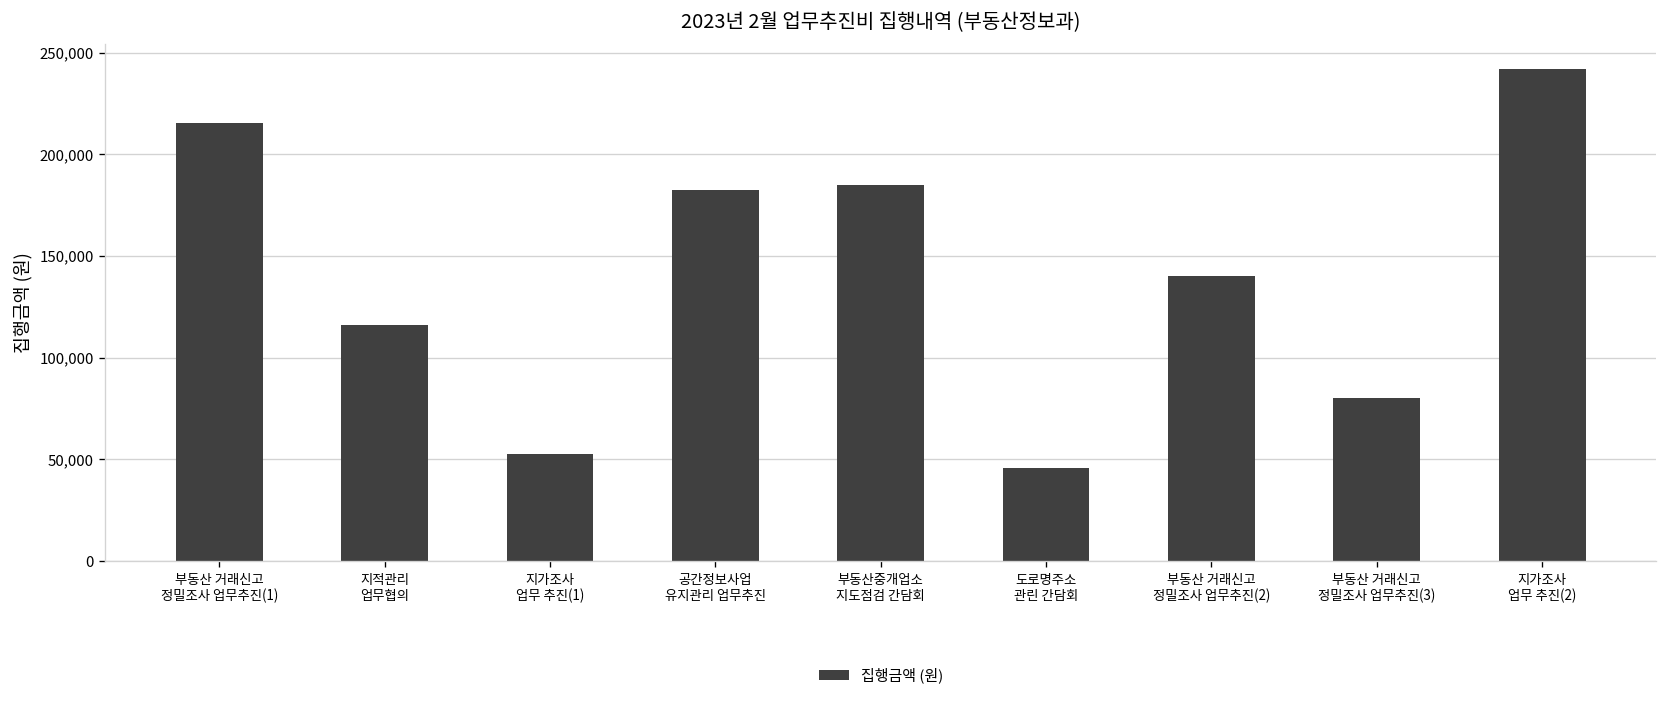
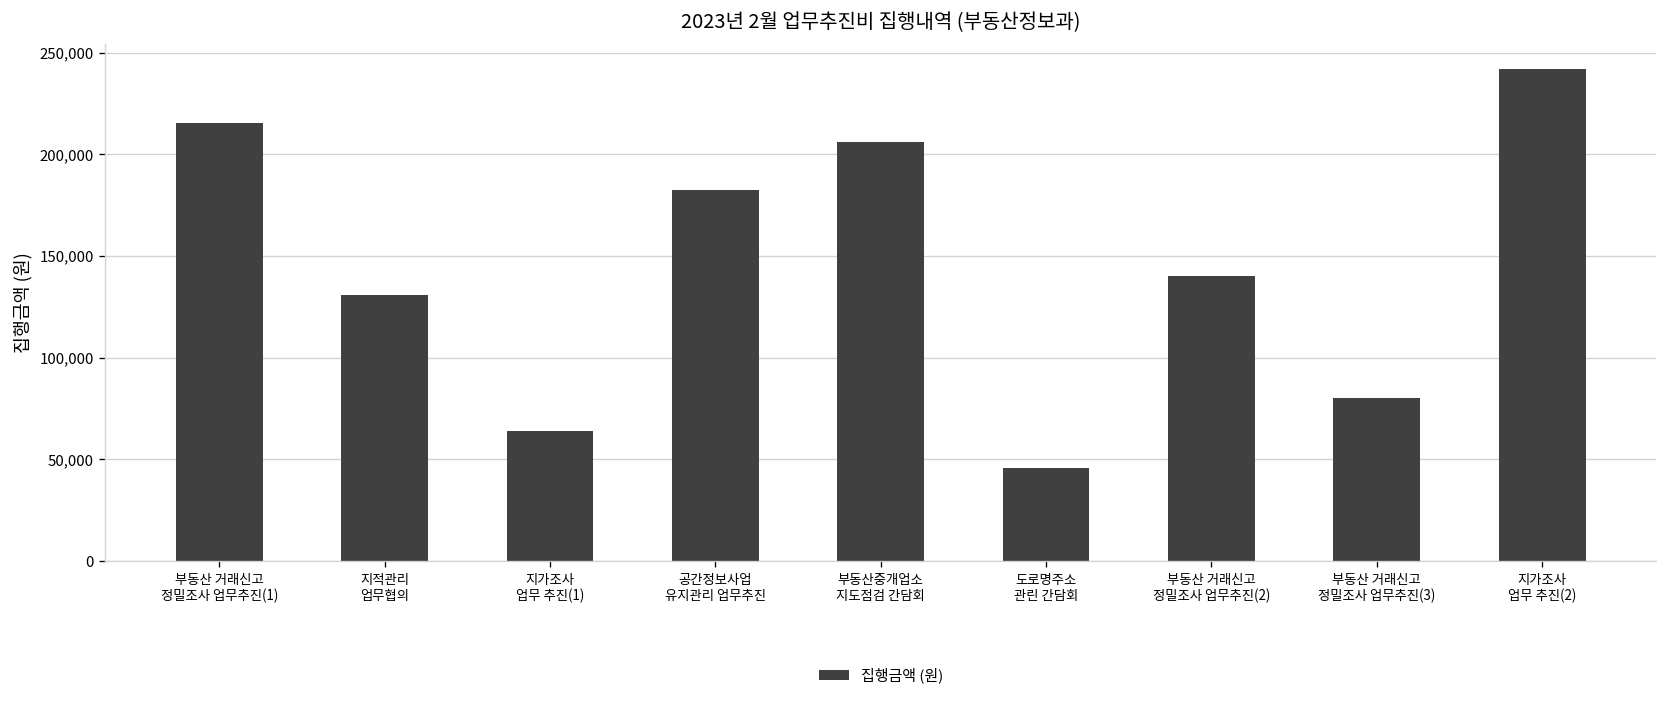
  {
    "부동산 거래신고 정밀조사 업무추진(1)": "216,000",
-   "지적관리 업무협의": "116,000",
-   "지가조사 업무 추진(1)": "53,000",
+   "지적관리 업무협의": "131,000",
+   "지가조사 업무 추진(1)": "64,000",
    "공간정보사업 유지관리 업무추진": "183,000",
-   "부동산중개업소 지도점검 간담회": "185,000",
+   "부동산중개업소 지도점검 간담회": "206,000",
    "도로명주소 관린 간담회": "46,000",
    "부동산 거래신고 정밀조사 업무추진(2)": "140,000",
    "부동산 거래신고 정밀조사 업무추진(3)": "80,000",
    "지가조사 업무 추진(2)": "242,000"
  }
